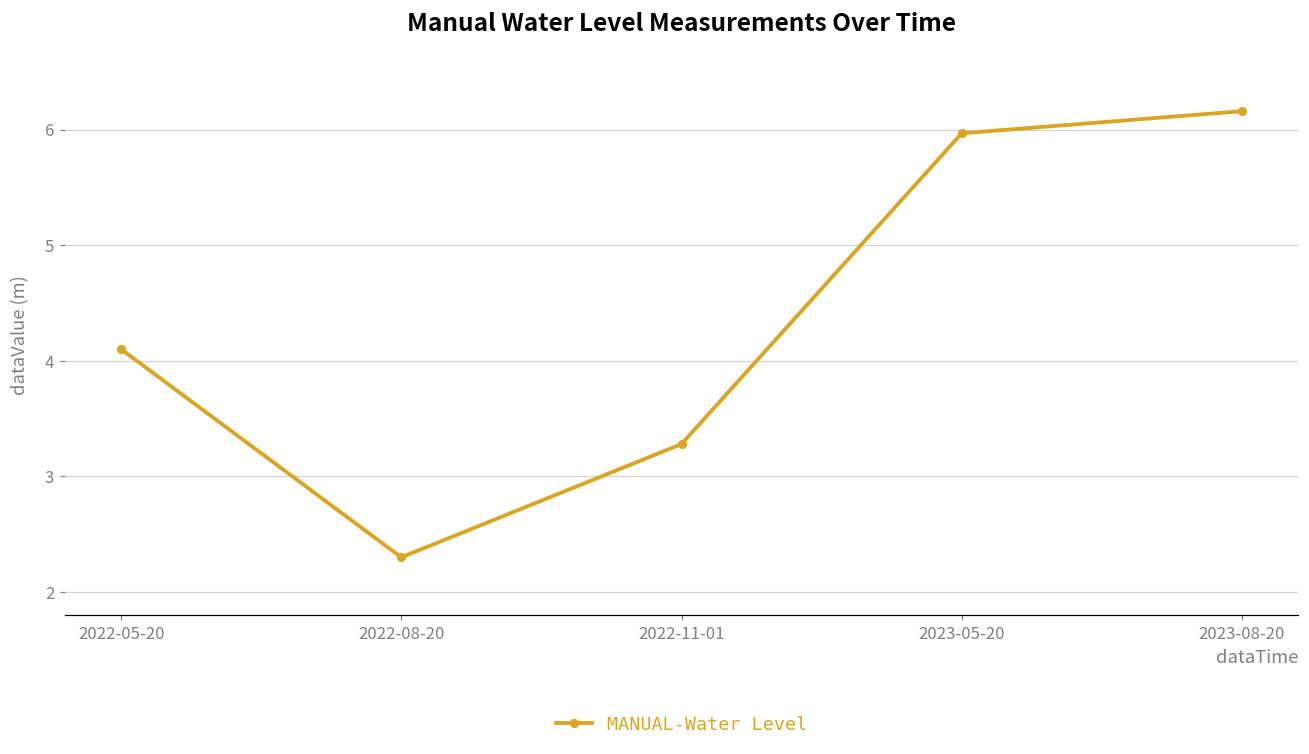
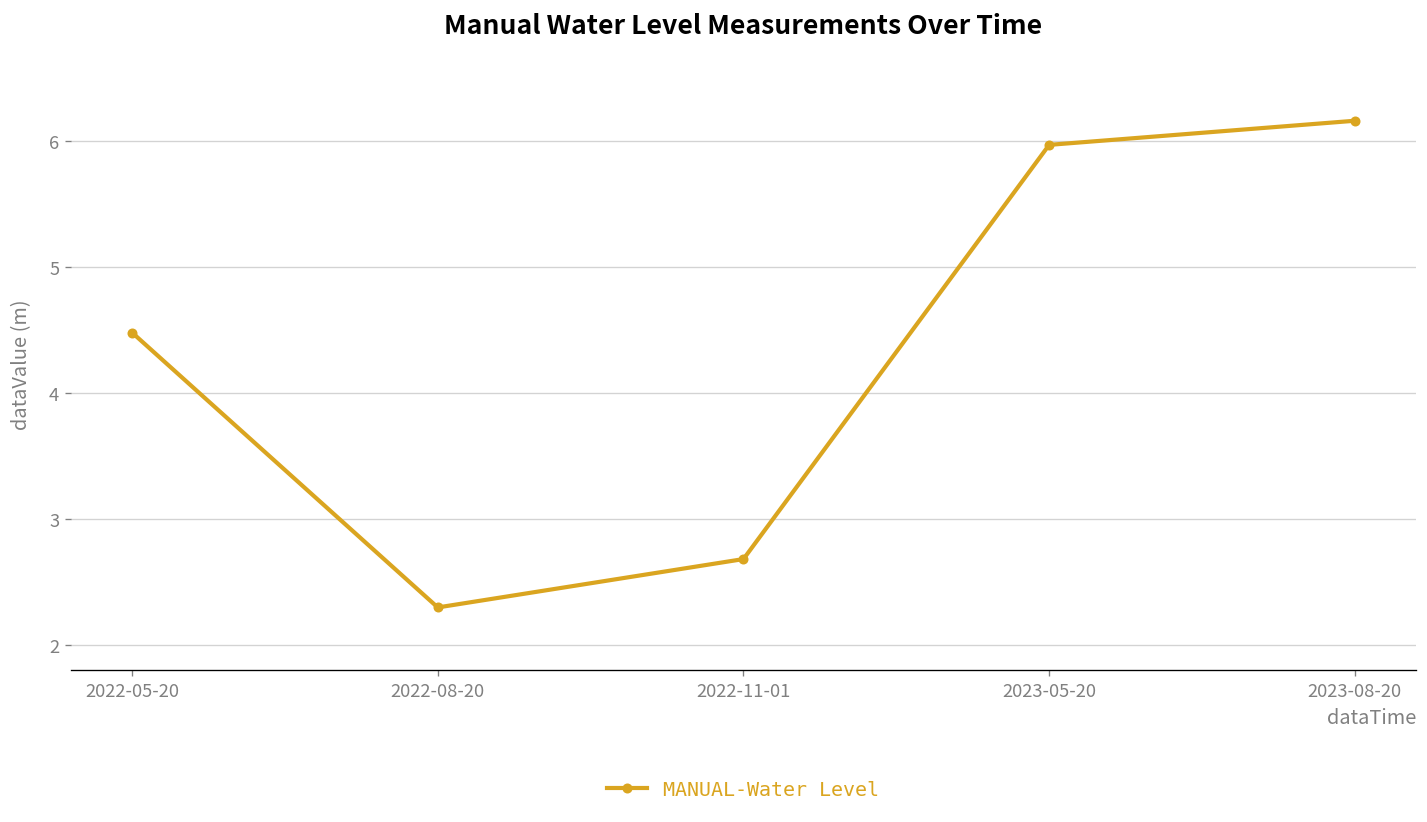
  {
-   "2022-05-20": 4.10,
+   "2022-05-20": 4.48,
    "2022-08-20": 2.30,
-   "2022-11-01": 3.28,
+   "2022-11-01": 2.68,
    "2023-05-20": 5.97,
    "2023-08-20": 6.16
  }
